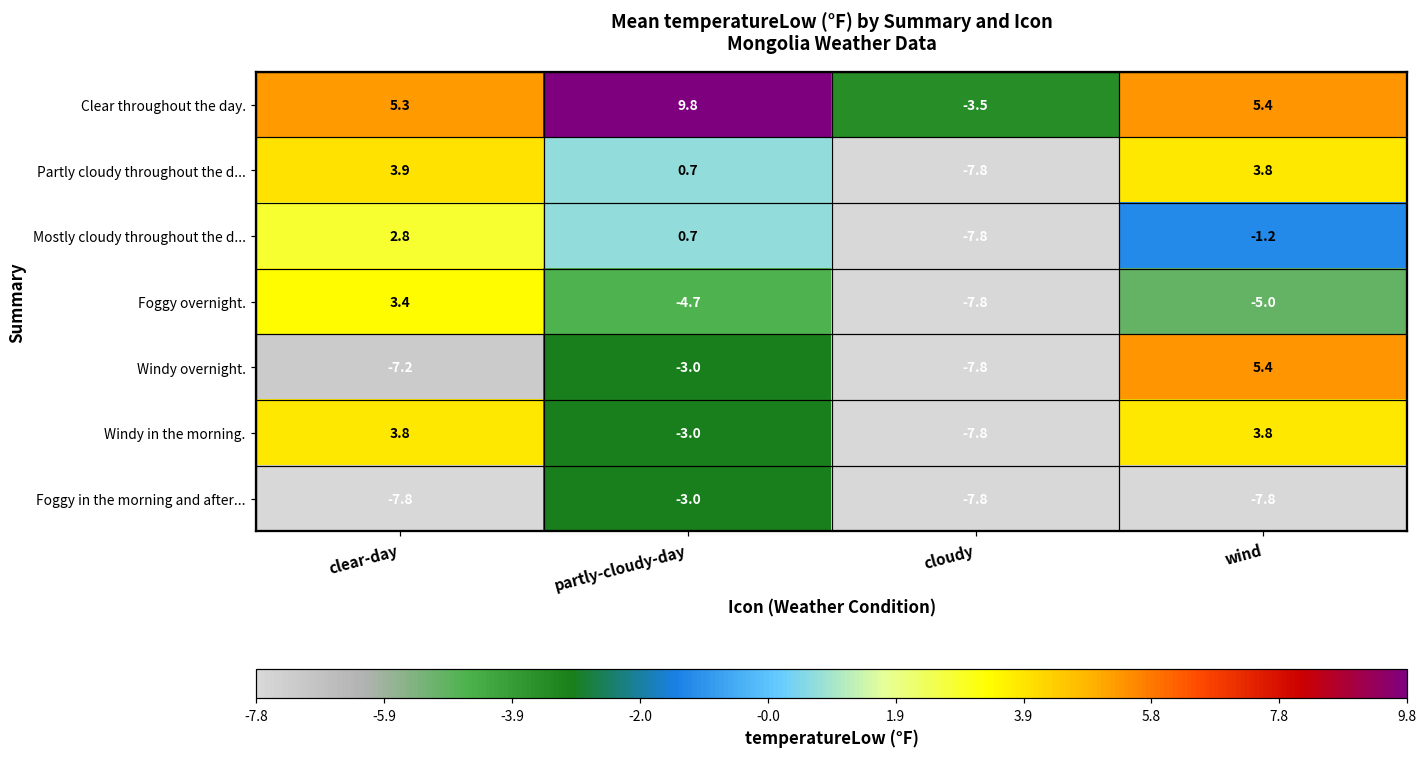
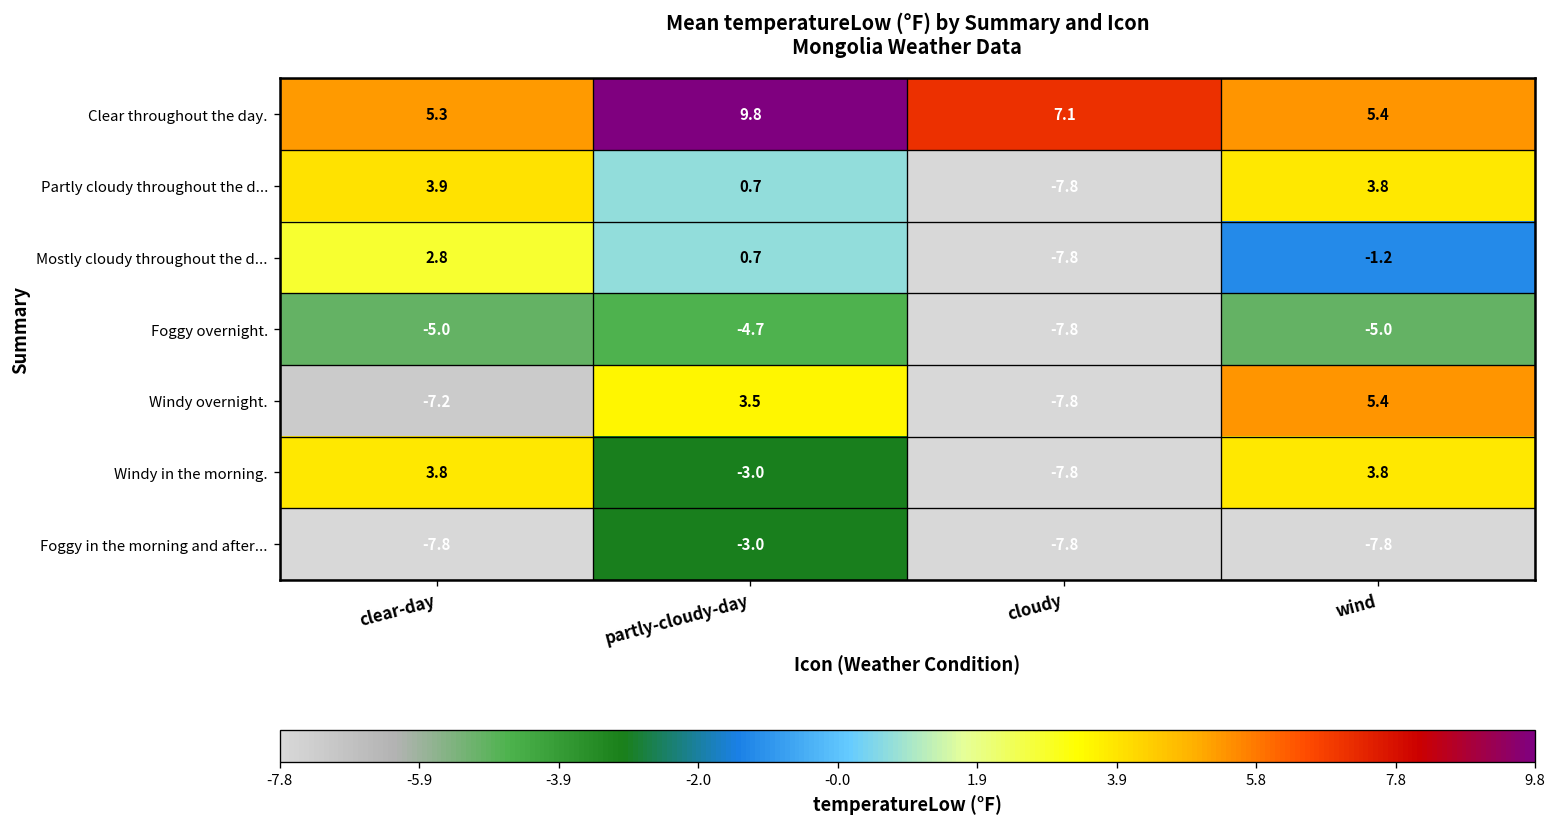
  {
    "Clear throughout the day.": {
      "clear-day": 5.3,
      "partly-cloudy-day": 9.8,
-     "cloudy": -3.5,
+     "cloudy": 7.1,
      "wind": 5.4
    },
    "Partly cloudy throughout the d...": {
      "clear-day": 3.9,
      "partly-cloudy-day": 0.7,
      "wind": 3.8
    },
    "Mostly cloudy throughout the d...": {
      "clear-day": 2.8,
      "partly-cloudy-day": 0.7,
      "wind": -1.2
    },
    "Foggy overnight.": {
-     "clear-day": 3.4,
+     "clear-day": -5.0,
      "partly-cloudy-day": -4.7,
      "wind": -5.0
    },
    "Windy overnight.": {
      "clear-day": -7.2,
-     "partly-cloudy-day": -3.0,
+     "partly-cloudy-day": 3.5,
      "wind": 5.4
    },
    "Windy in the morning.": {
      "clear-day": 3.8,
      "partly-cloudy-day": -3.0,
      "wind": 3.8
    },
    "Foggy in the morning and after...": {
      "partly-cloudy-day": -3.0
    }
  }
